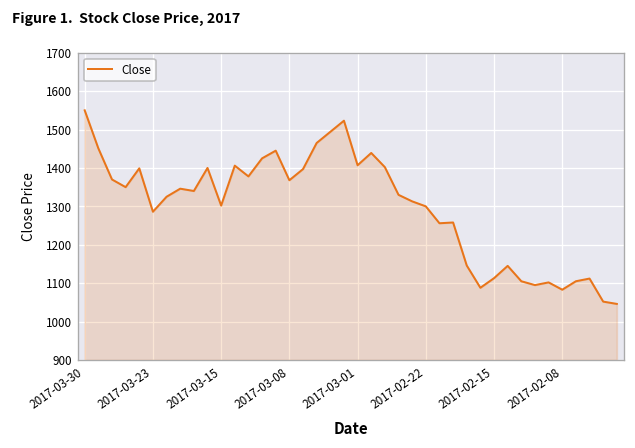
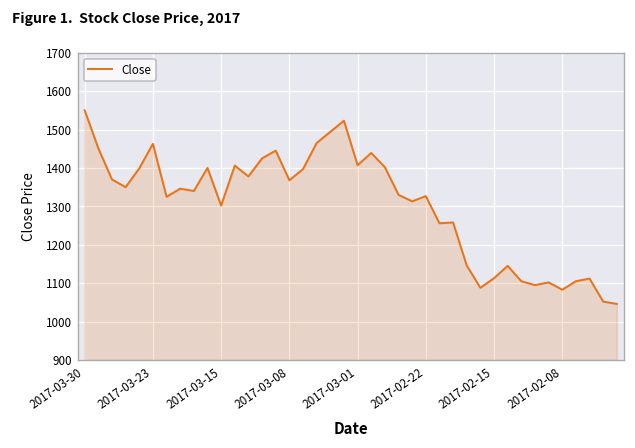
  {
    "2017-03-30": 1550,
-   "2017-03-23": 1290,
+   "2017-03-23": 1460,
    "2017-03-15": 1300,
    "2017-03-08": 1370,
    "2017-03-01": 1410,
-   "2017-02-22": 1300,
+   "2017-02-22": 1330,
    "2017-02-15": 1110,
    "2017-02-08": 1080
  }
